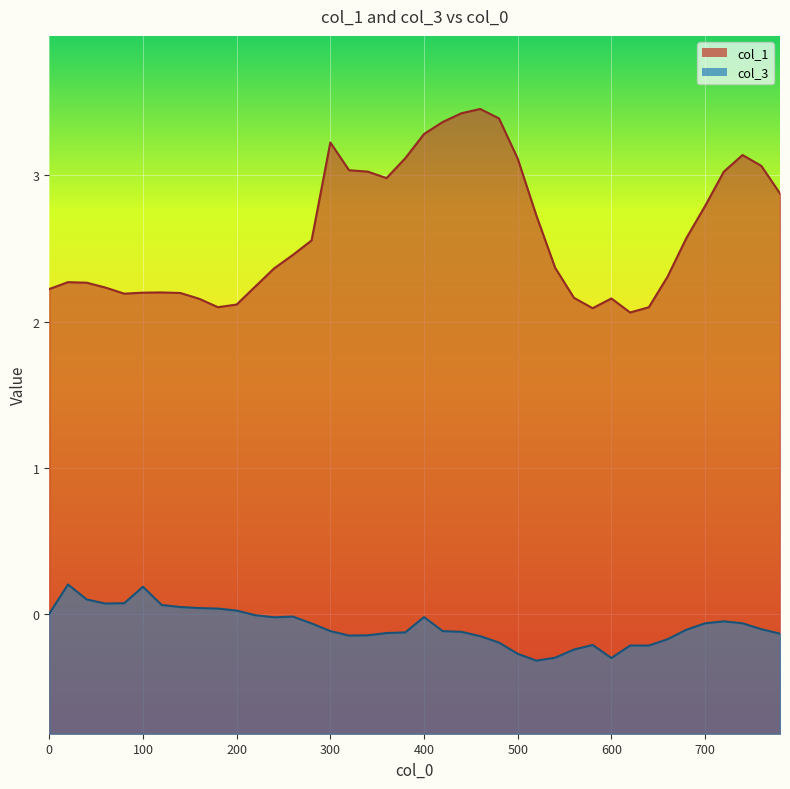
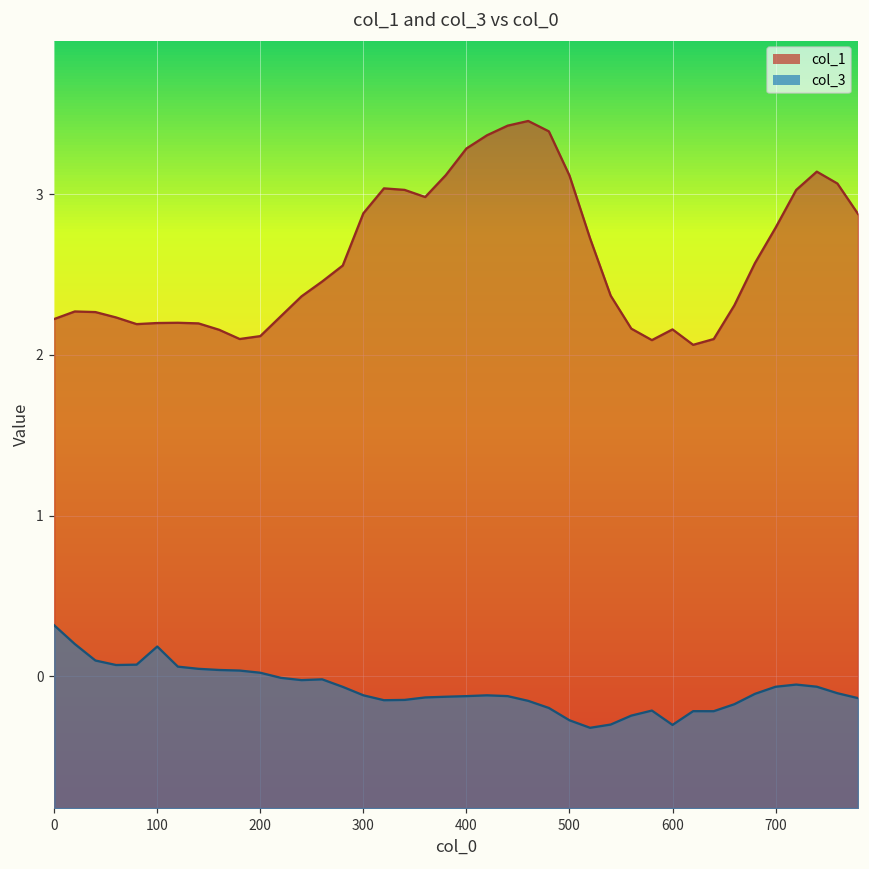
  {
    "col_1": {
      "0": 2.22,
      "100": 2.20,
      "200": 2.12,
-     "300": 3.23,
+     "300": 2.88,
      "400": 3.28,
      "500": 3.12,
      "600": 2.16,
      "700": 2.79
    },
    "col_3": {
-     "0": 0.00,
+     "0": 0.32,
      "100": 0.19,
      "200": 0.02,
      "300": -0.12,
-     "400": -0.02,
+     "400": -0.12,
      "500": -0.27,
      "600": -0.30,
      "700": -0.06
    }
  }
